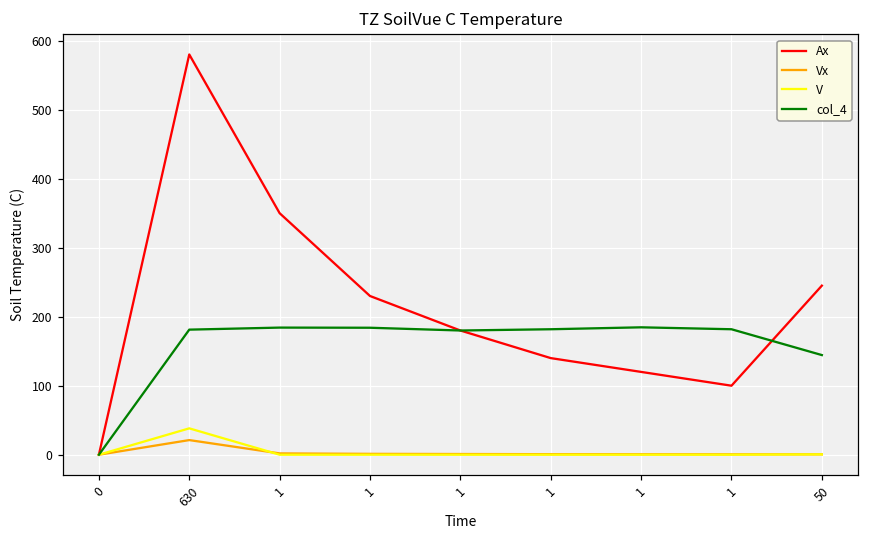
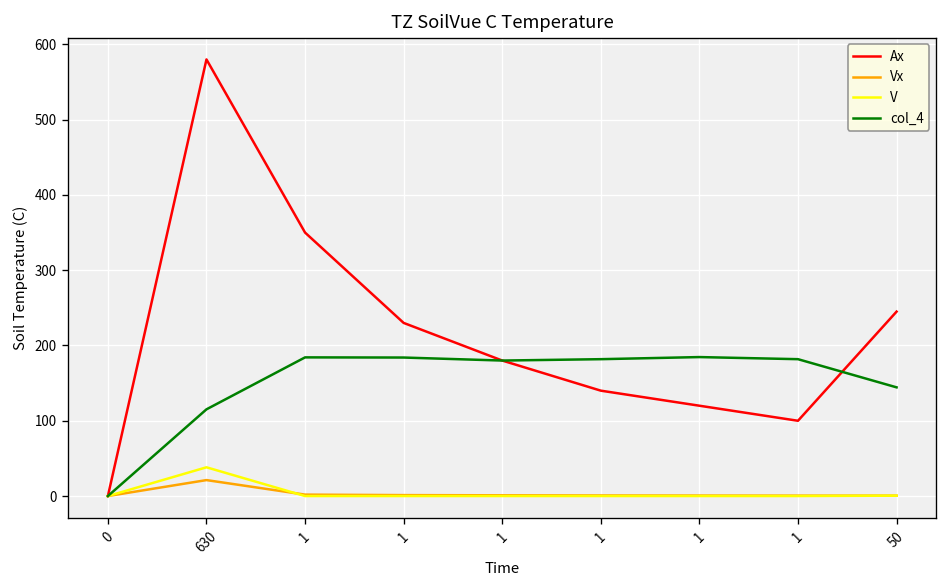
  {
    "Ax": {
      "630": 580,
      "50": 250
    },
    "Vx": {
      "630": 20
    },
    "V": {
      "630": 40
    },
    "col_4": {
-     "630": 180,
+     "630": 120,
      "50": 140
    }
  }
